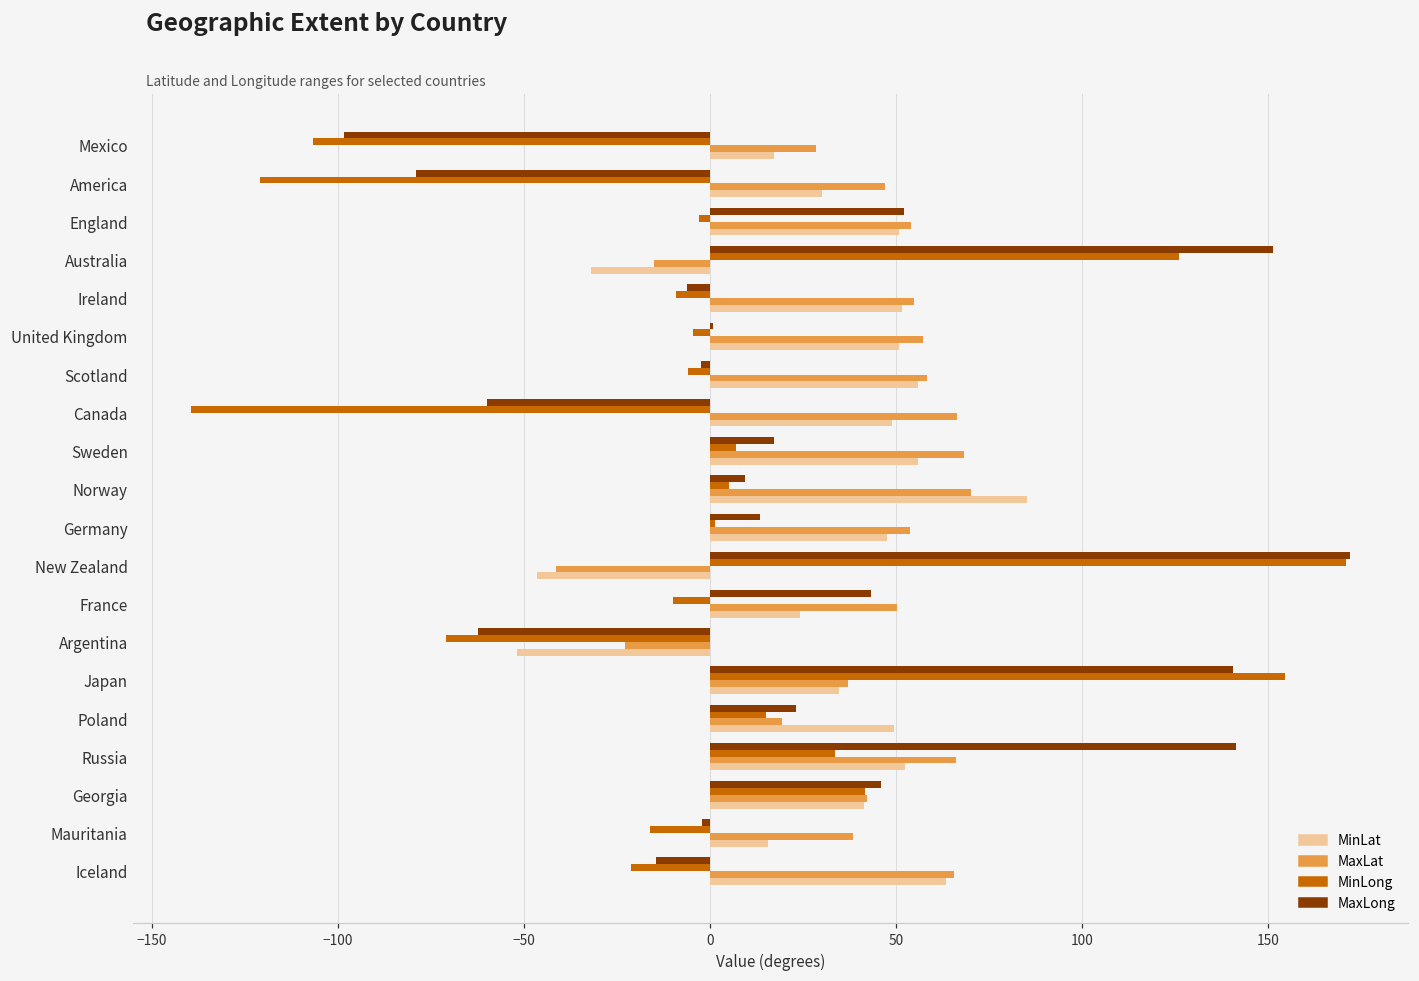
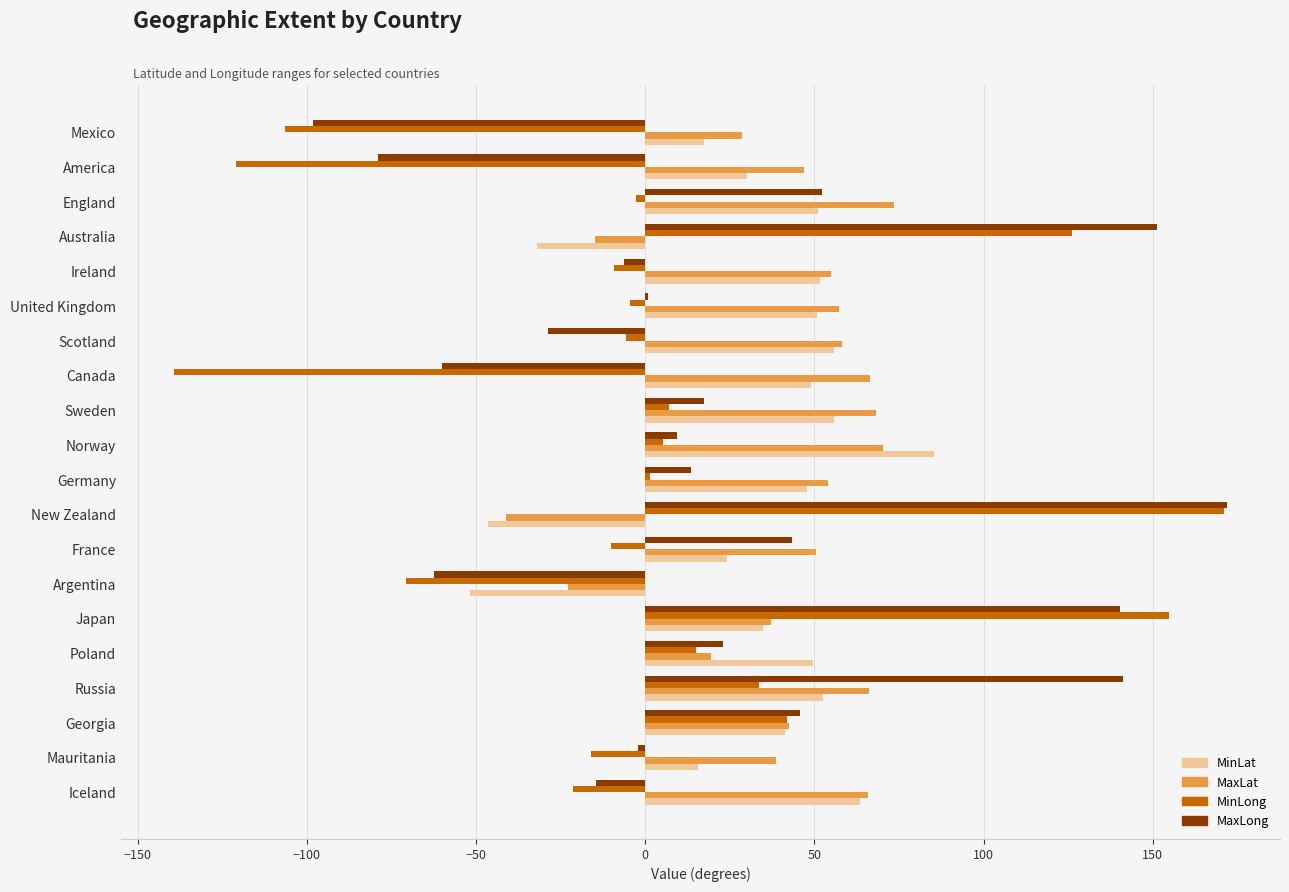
  {
    "MinLat": {
      "Mexico": 17,
      "America": 30,
      "England": 51,
      "Australia": -32,
      "Ireland": 52,
      "United Kingdom": 51,
      "Scotland": 56,
      "Canada": 49,
      "Sweden": 56,
      "Norway": 85,
      "Germany": 48,
      "New Zealand": -46,
      "France": 24,
      "Argentina": -52,
      "Japan": 35,
      "Poland": 50,
      "Russia": 53,
      "Georgia": 41,
      "Mauritania": 16,
      "Iceland": 63
    },
    "MaxLat": {
      "Mexico": 29,
      "America": 47,
-     "England": 54,
+     "England": 73,
      "Australia": -15,
      "Ireland": 55,
      "United Kingdom": 57,
      "Scotland": 58,
      "Canada": 66,
      "Sweden": 68,
      "Norway": 70,
      "Germany": 54,
      "New Zealand": -41,
      "France": 50,
      "Argentina": -23,
      "Japan": 37,
      "Poland": 19,
      "Russia": 66,
      "Georgia": 42,
      "Mauritania": 39,
      "Iceland": 66
    },
    "MinLong": {
      "Mexico": -107,
      "America": -121,
      "England": -3,
      "Australia": 126,
      "Ireland": -9,
      "United Kingdom": -4,
      "Scotland": -6,
      "Canada": -139,
      "Sweden": 7,
      "Norway": 5,
      "Germany": 1,
      "New Zealand": 171,
      "France": -10,
      "Argentina": -71,
      "Japan": 155,
      "Poland": 15,
      "Russia": 34,
      "Georgia": 42,
      "Mauritania": -16,
      "Iceland": -21
    },
    "MaxLong": {
      "Mexico": -98,
      "America": -79,
      "England": 52,
      "Australia": 151,
      "Ireland": -6,
      "United Kingdom": 1,
-     "Scotland": -2,
+     "Scotland": -29,
      "Canada": -60,
      "Sweden": 17,
      "Norway": 9,
      "Germany": 13,
      "New Zealand": 172,
      "France": 43,
      "Argentina": -62,
      "Japan": 140,
      "Poland": 23,
      "Russia": 141,
      "Georgia": 46,
      "Mauritania": -2,
      "Iceland": -14
    }
  }
